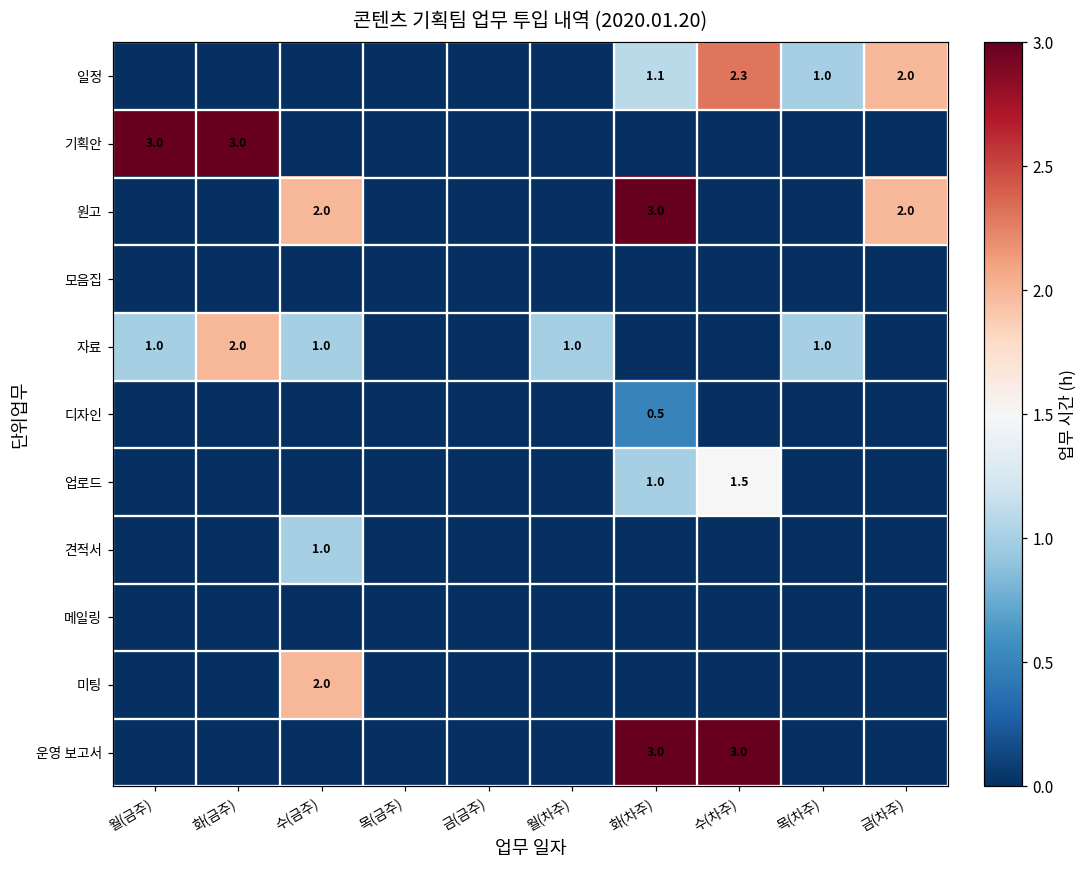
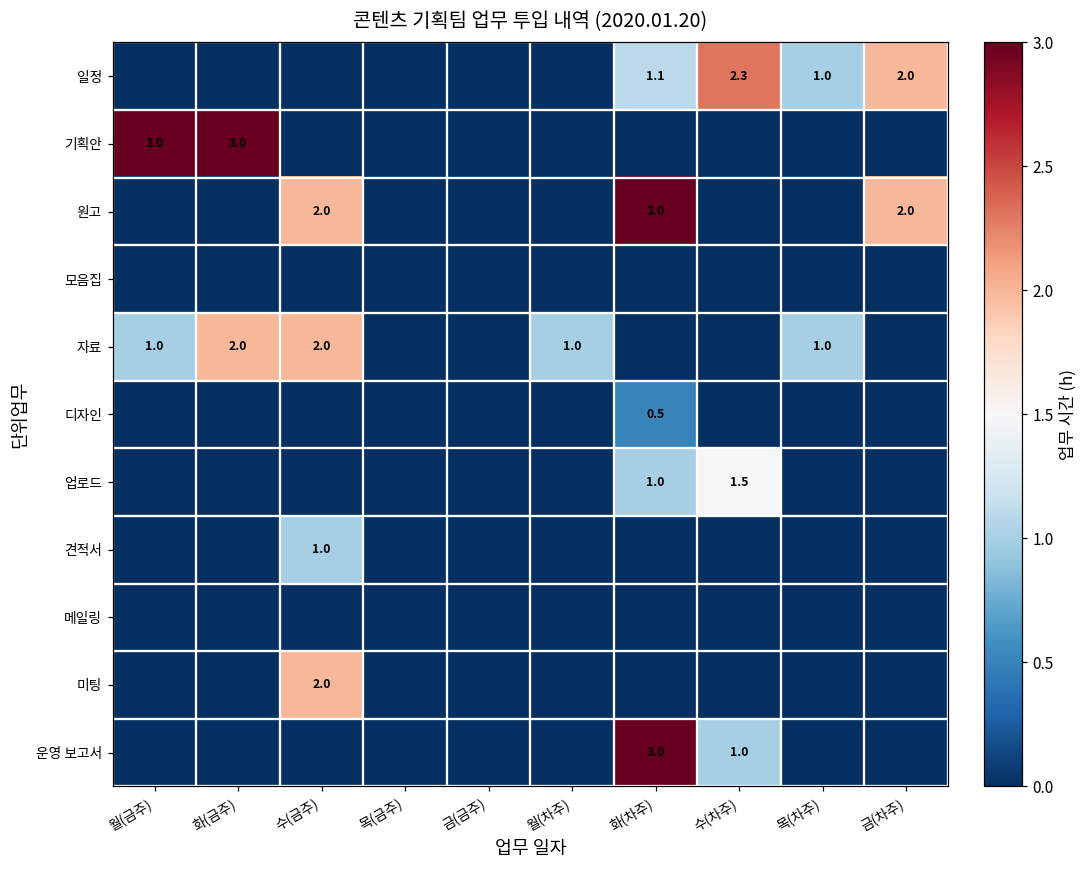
  {
    "일정": {
      "화(차주)": 1.1,
      "수(차주)": 2.3,
      "목(차주)": 1.0,
      "금(차주)": 2.0
    },
    "기획안": {
      "월(금주)": 3.0,
      "화(금주)": 3.0
    },
    "원고": {
      "수(금주)": 2.0,
      "화(차주)": 3.0,
      "금(차주)": 2.0
    },
    "자료": {
      "월(금주)": 1.0,
      "화(금주)": 2.0,
-     "수(금주)": 1.0,
+     "수(금주)": 2.0,
      "월(차주)": 1.0,
      "목(차주)": 1.0
    },
    "디자인": {
      "화(차주)": 0.5
    },
    "업로드": {
      "화(차주)": 1.0,
      "수(차주)": 1.5
    },
    "견적서": {
      "수(금주)": 1.0
    },
    "미팅": {
      "수(금주)": 2.0
    },
    "운영 보고서": {
      "화(차주)": 3.0,
-     "수(차주)": 3.0
+     "수(차주)": 1.0
    }
  }
